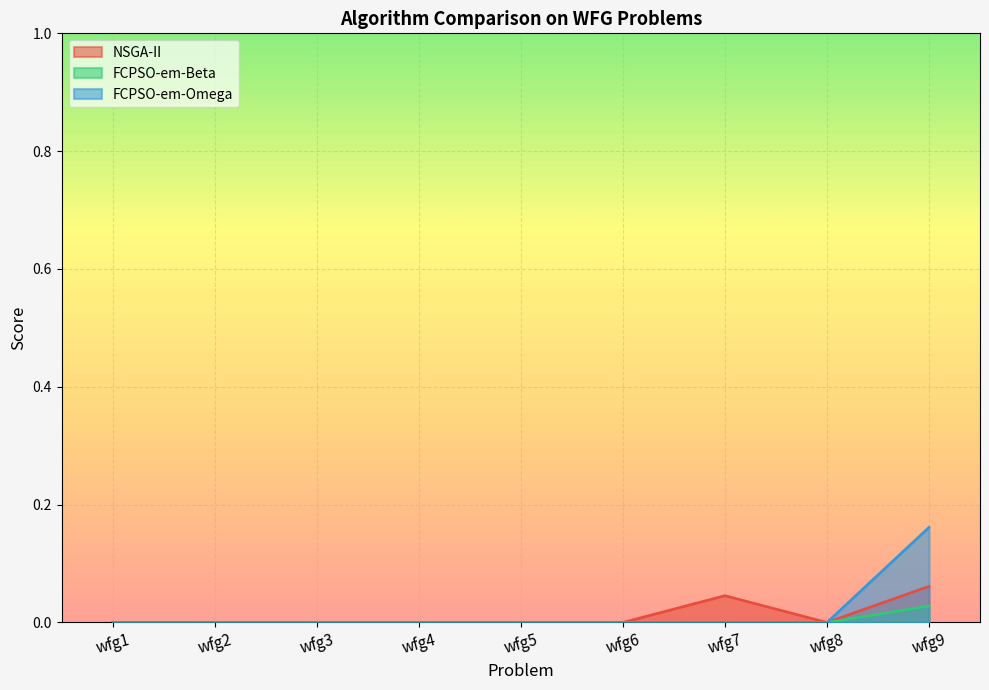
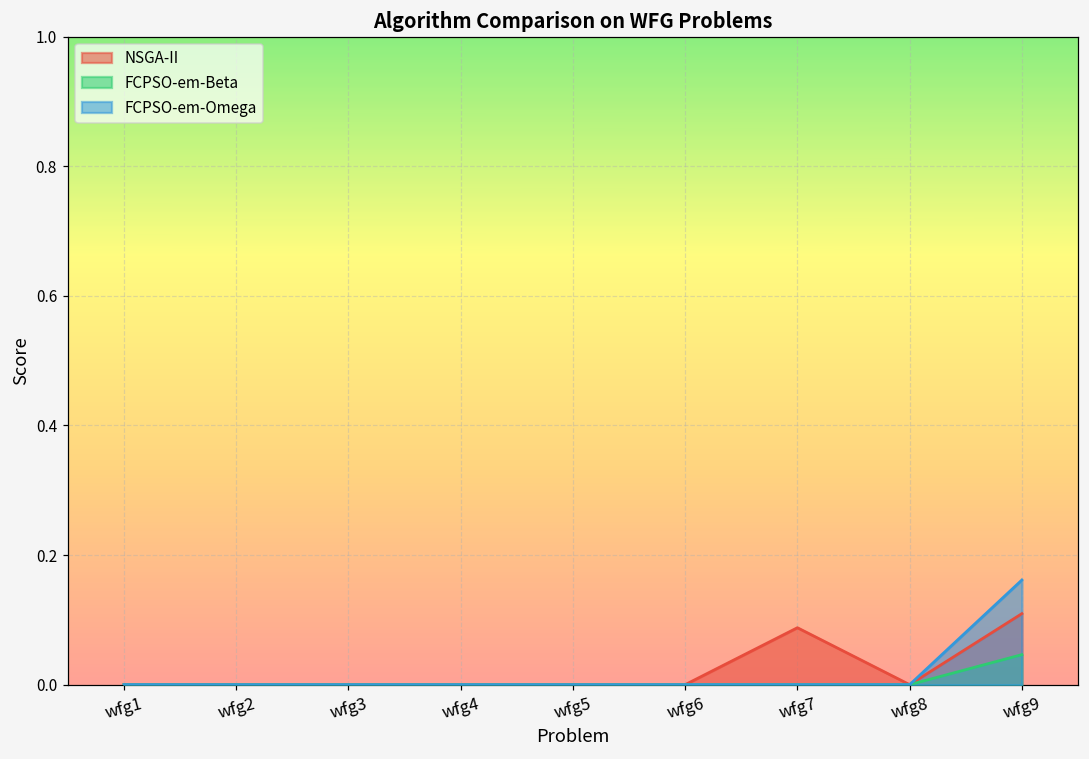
  {
    "NSGA-II": {
-     "wfg7": 0.05,
-     "wfg9": 0.06
+     "wfg7": 0.09,
+     "wfg9": 0.11
    },
    "FCPSO-em-Beta": {
-     "wfg9": 0.03
+     "wfg9": 0.05
    },
    "FCPSO-em-Omega": {
      "wfg9": 0.16
    }
  }
